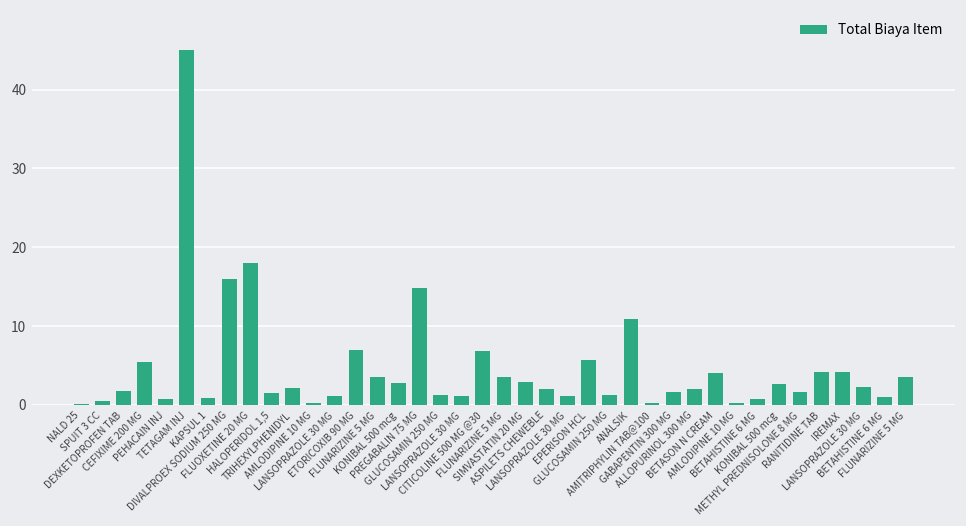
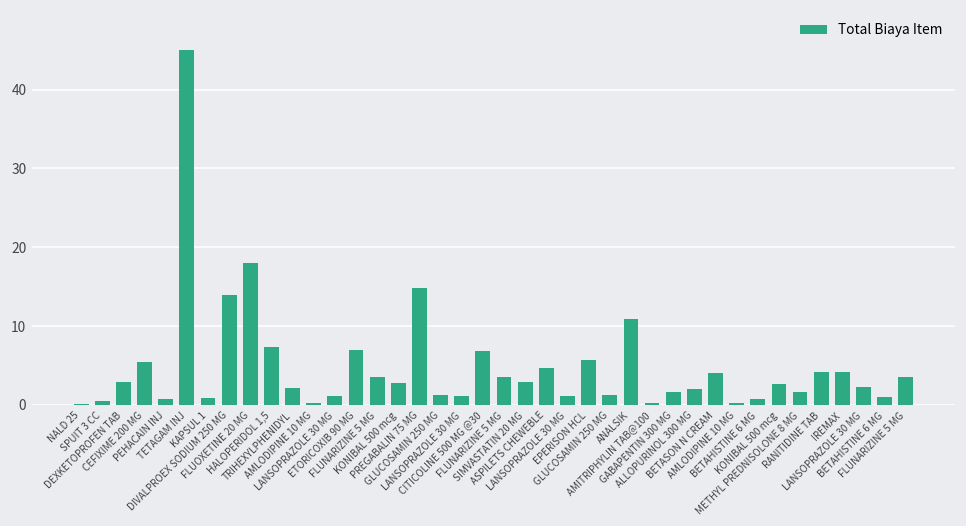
  {
    "SPUIT 3 CC": 1,
-   "DEXKETOPROFEN TAB": 2,
+   "DEXKETOPROFEN TAB": 3,
    "CEFIXIME 200 MG": 5,
    "PEHACAIN INJ": 1,
    "TETAGAM INJ": 45,
    "KAPSUL 1": 1,
-   "DIVALPROEX SODIUM 250 MG": 16,
+   "DIVALPROEX SODIUM 250 MG": 14,
    "FLUOXETINE 20 MG": 18,
-   "HALOPERIDOL 1,5": 1,
+   "HALOPERIDOL 1,5": 7,
    "TRIHEXYLPHENIDYL": 2,
    "ETORICOXIB 90 MG": 7,
    "PREGABALIN 75 MG": 15,
    "CITICOLINE 500 MG @30": 7,
    "SIMVASTATIN 20 MG": 3,
-   "ASPILETS CHEWEBLE": 2,
+   "ASPILETS CHEWEBLE": 5,
    "EPERISON HCL": 6,
    "ANALSIK": 11,
    "GABAPENTIN 300 MG": 2,
    "ALLOPURINOL 300 MG": 2,
    "BETASON N CREAM": 4,
    "METHYL PREDNISOLONE 8 MG": 2,
    "RANITIDINE TAB": 4,
    "IREMAX": 4
  }
